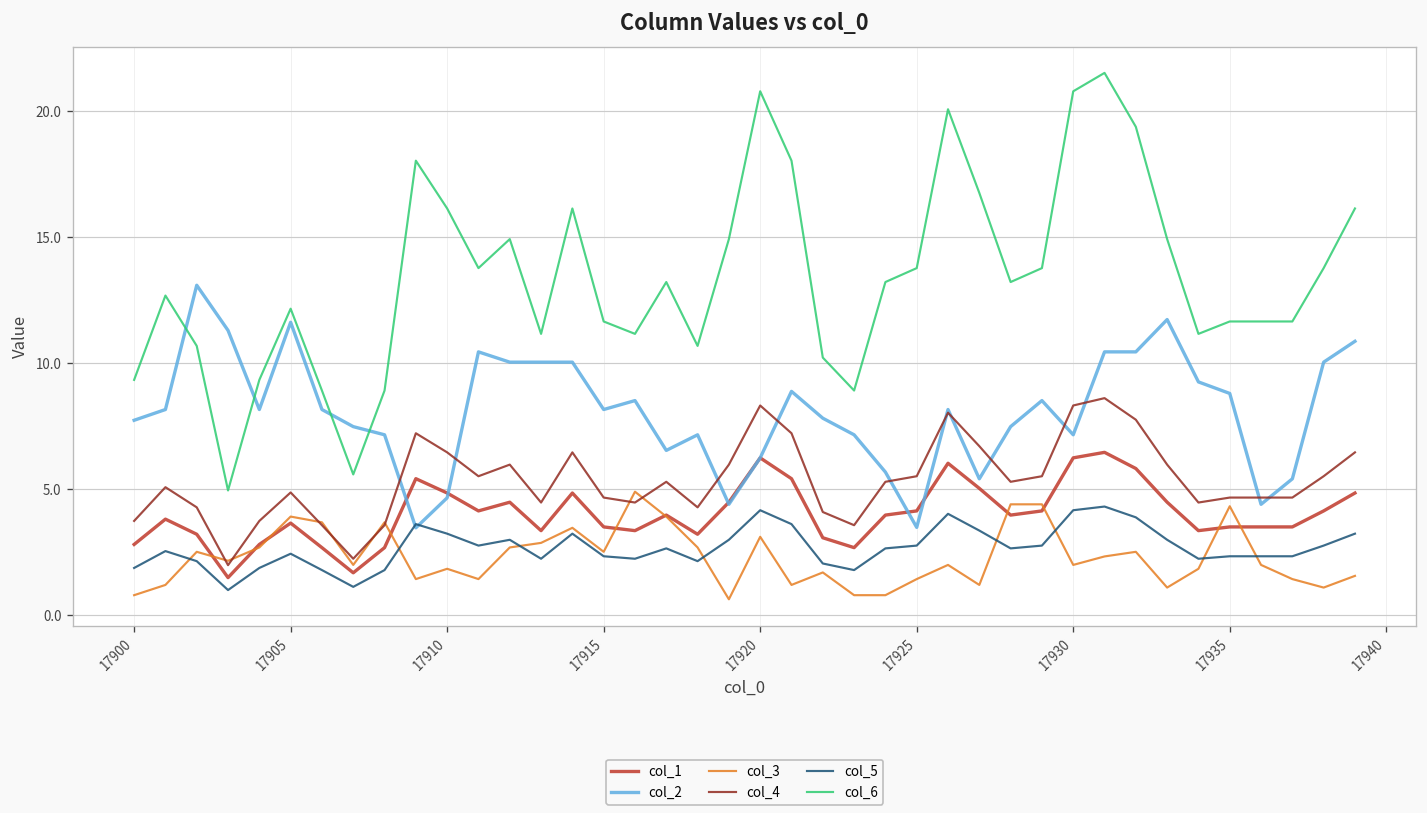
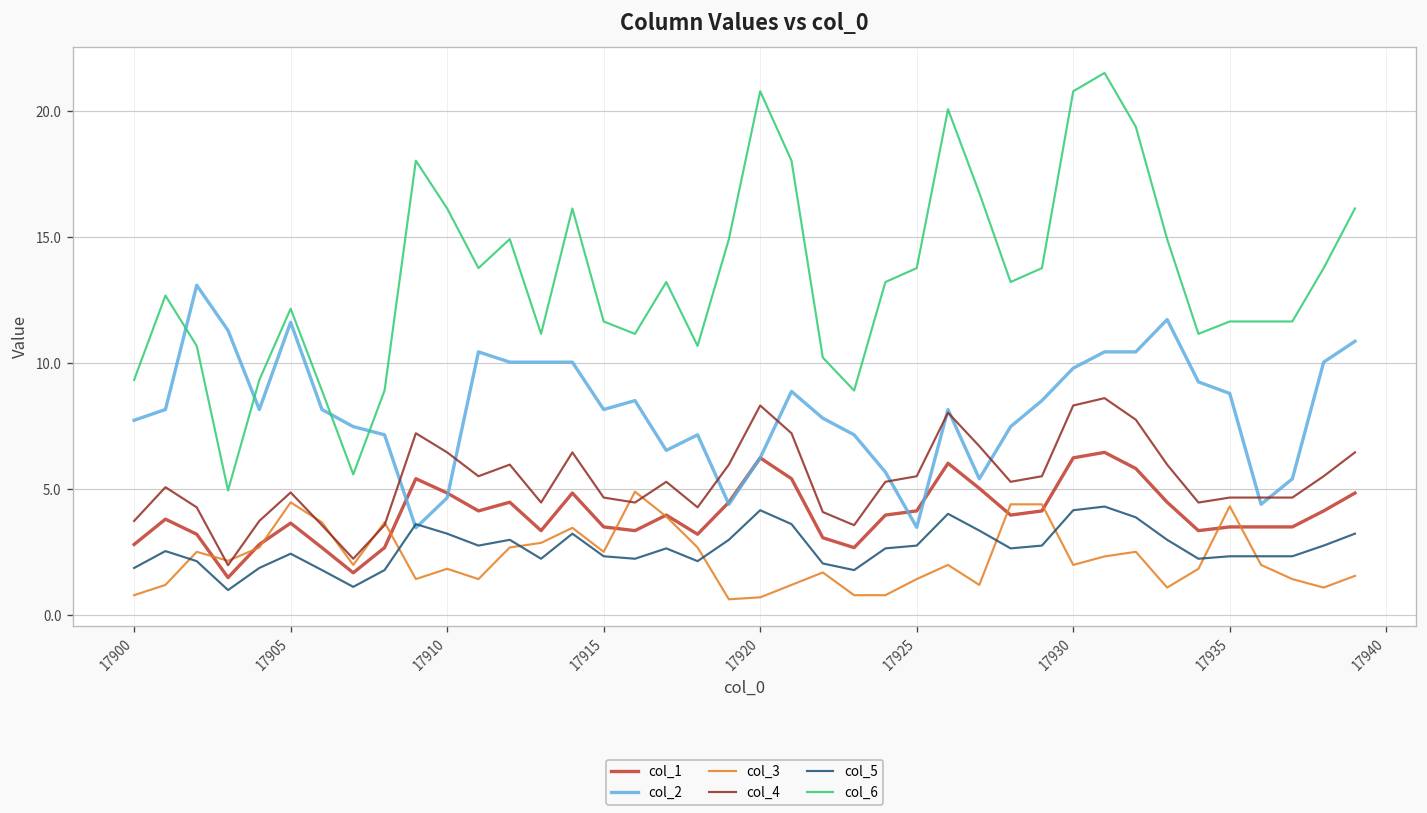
  {
    "col_2": {
      "17900": 7.7,
      "17905": 11.6,
      "17910": 4.7,
      "17915": 8.2,
      "17925": 3.5,
-     "17930": 7.2,
+     "17930": 9.8,
      "17935": 8.8
    },
    "col_3": {
      "17900": 0.8,
-     "17905": 3.9,
+     "17905": 4.5,
      "17910": 1.8,
      "17915": 2.5,
-     "17920": 3.1,
+     "17920": 0.7,
      "17925": 1.4,
      "17930": 2.0,
      "17935": 4.3
    },
    "col_5": {
      "17900": 1.9,
      "17905": 2.4,
      "17910": 3.2,
      "17915": 2.3,
      "17920": 4.2,
      "17925": 2.8,
      "17930": 4.2,
      "17935": 2.3
    },
    "col_6": {
      "17900": 9.3,
      "17905": 12.2,
      "17910": 16.1,
      "17915": 11.7,
      "17920": 20.8,
      "17925": 13.8,
      "17930": 20.8,
      "17935": 11.7
    }
  }
